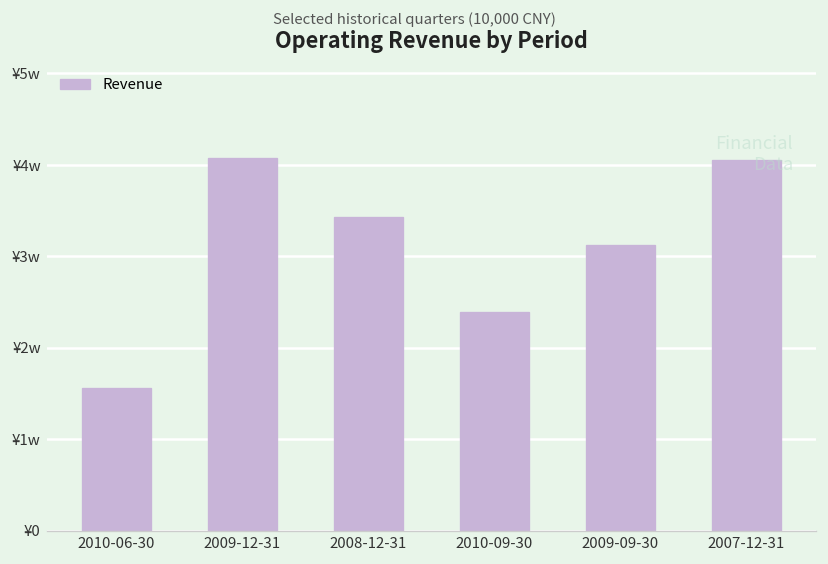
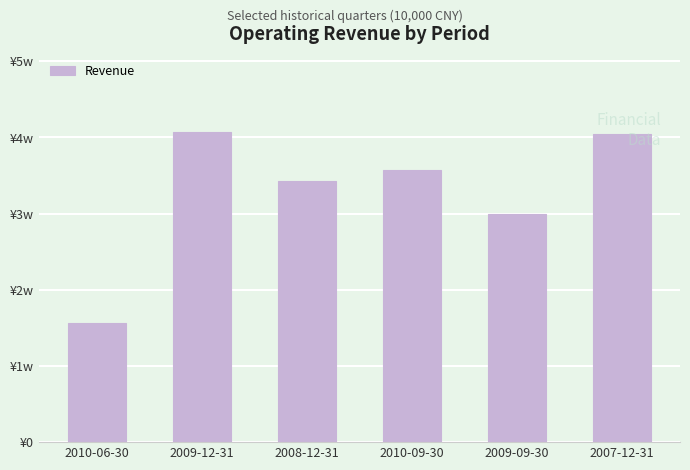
  {
    "2010-06-30": "¥1.6w",
    "2009-12-31": "¥4.1w",
    "2008-12-31": "¥3.4w",
-   "2010-09-30": "¥2.4w",
-   "2009-09-30": "¥3.1w",
+   "2010-09-30": "¥3.6w",
+   "2009-09-30": "¥3.0w",
    "2007-12-31": "¥4.0w"
  }
